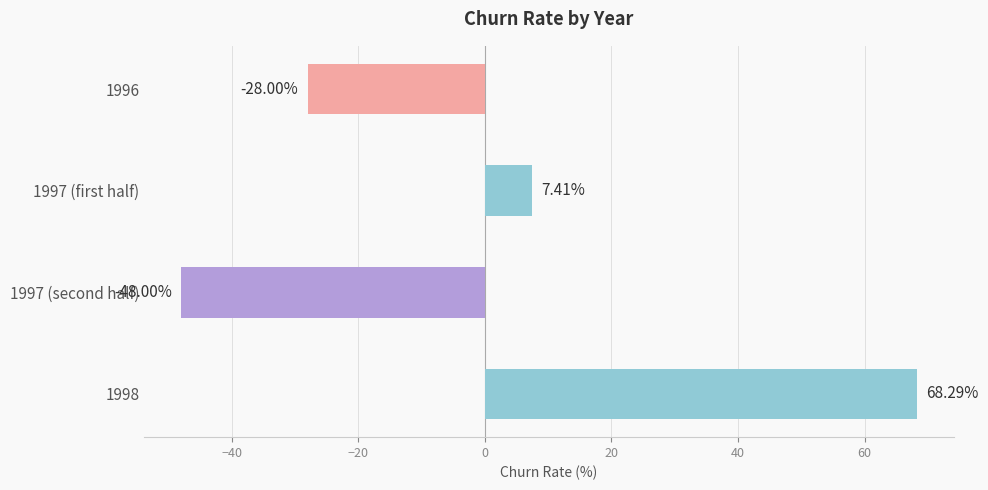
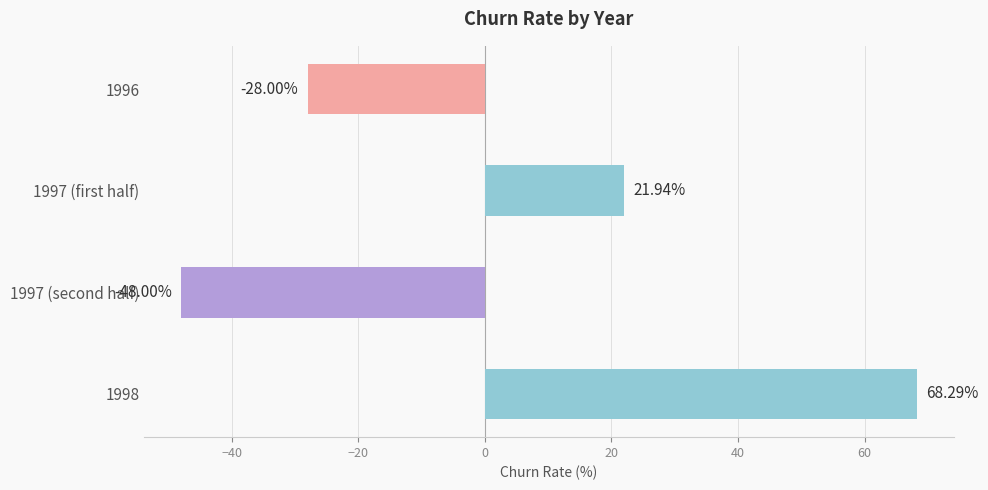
  {
    "1996": "-28.00%",
-   "1997 (first half)": "7.41%",
+   "1997 (first half)": "21.94%",
    "1997 (second half)": "-48.00%",
    "1998": "68.29%"
  }
